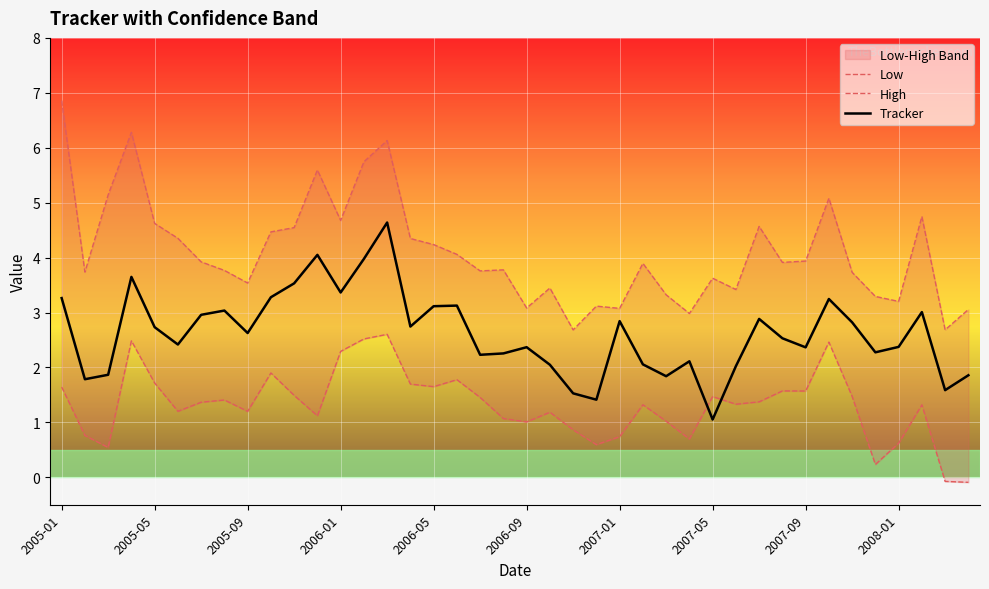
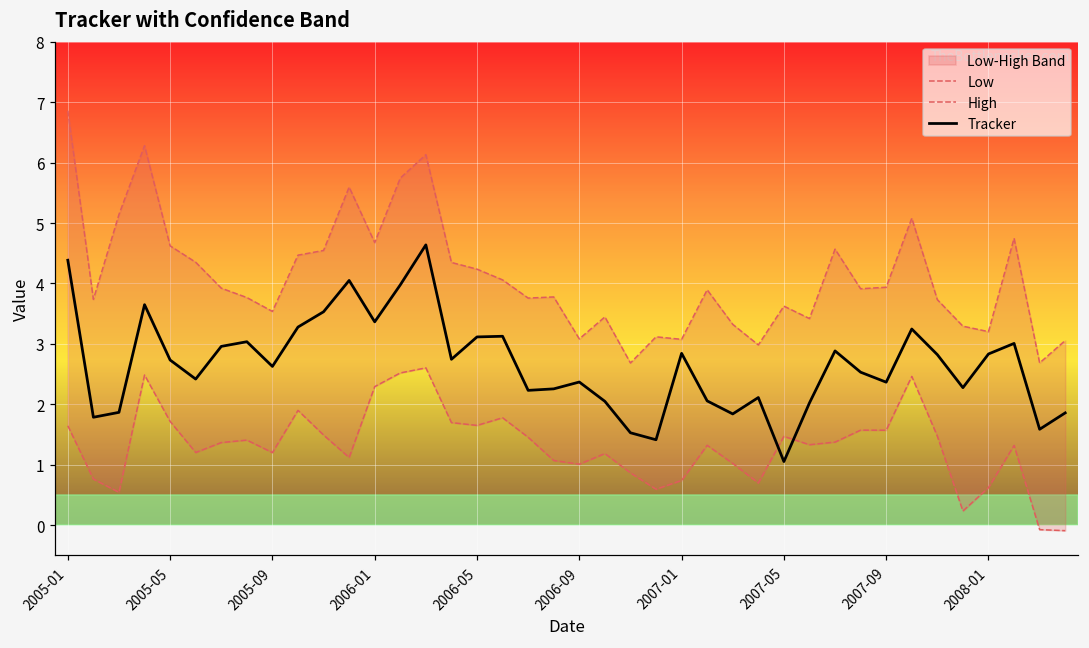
  {
    "Tracker": {
-     "2005-01": 3.3,
+     "2005-01": 4.4,
      "2005-05": 2.7,
      "2005-09": 2.6,
      "2006-01": 3.4,
      "2006-05": 3.1,
      "2006-09": 2.4,
      "2007-01": 2.8,
      "2007-05": 1.1,
      "2007-09": 2.4,
-     "2008-01": 2.4
+     "2008-01": 2.8
    }
  }
